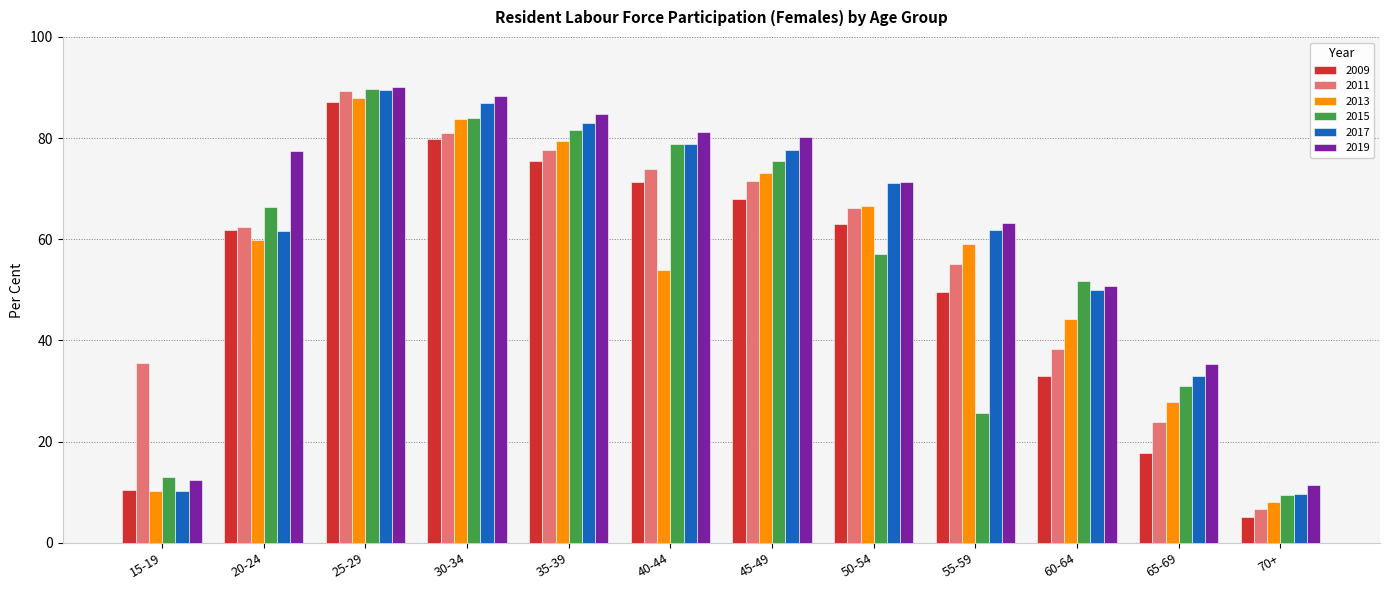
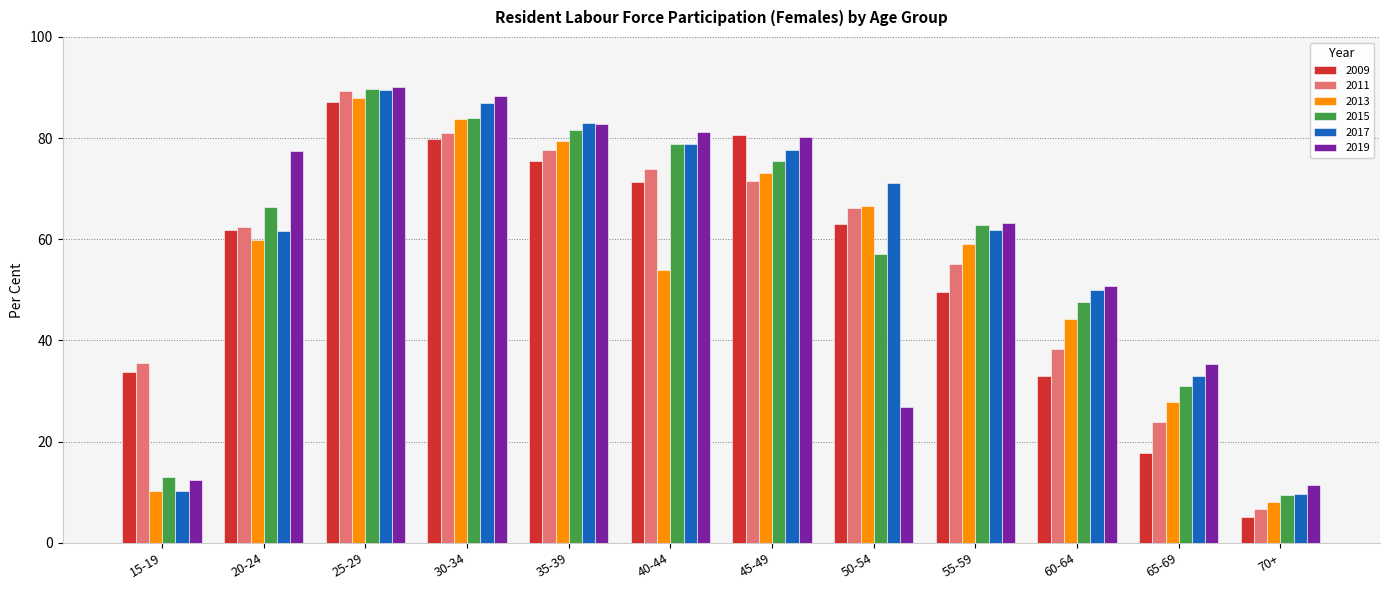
  {
    "2009": {
-     "15-19": 10,
+     "15-19": 34,
      "20-24": 62,
      "25-29": 87,
      "30-34": 80,
      "35-39": 76,
      "40-44": 71,
-     "45-49": 68,
+     "45-49": 81,
      "50-54": 63,
      "55-59": 50,
      "60-64": 33,
      "65-69": 18,
      "70+": 5
    },
    "2011": {
      "15-19": 36,
      "20-24": 63,
      "25-29": 89,
      "30-34": 81,
      "35-39": 78,
      "40-44": 74,
      "45-49": 72,
      "50-54": 66,
      "55-59": 55,
      "60-64": 38,
      "65-69": 24,
      "70+": 7
    },
    "2013": {
      "15-19": 10,
      "20-24": 60,
      "25-29": 88,
      "30-34": 84,
      "35-39": 79,
      "40-44": 54,
      "45-49": 73,
      "50-54": 67,
      "55-59": 59,
      "60-64": 44,
      "65-69": 28,
      "70+": 8
    },
    "2015": {
      "15-19": 13,
      "20-24": 66,
      "25-29": 90,
      "30-34": 84,
      "35-39": 82,
      "40-44": 79,
      "45-49": 76,
      "50-54": 57,
-     "55-59": 26,
-     "60-64": 52,
+     "55-59": 63,
+     "60-64": 48,
      "65-69": 31,
      "70+": 9
    },
    "2017": {
      "15-19": 10,
      "20-24": 62,
      "25-29": 90,
      "30-34": 87,
      "35-39": 83,
      "40-44": 79,
      "45-49": 78,
      "50-54": 71,
      "55-59": 62,
      "60-64": 50,
      "65-69": 33,
      "70+": 10
    },
    "2019": {
      "15-19": 12,
      "20-24": 77,
      "25-29": 90,
      "30-34": 88,
-     "35-39": 85,
+     "35-39": 83,
      "40-44": 81,
      "45-49": 80,
-     "50-54": 71,
+     "50-54": 27,
      "55-59": 63,
      "60-64": 51,
      "65-69": 35,
      "70+": 12
    }
  }
